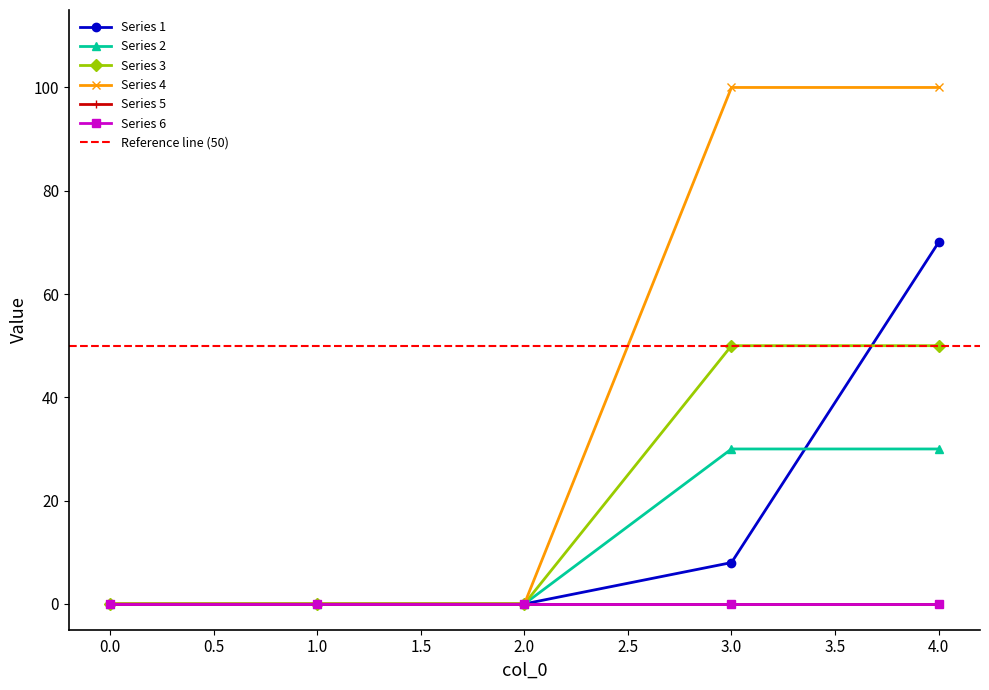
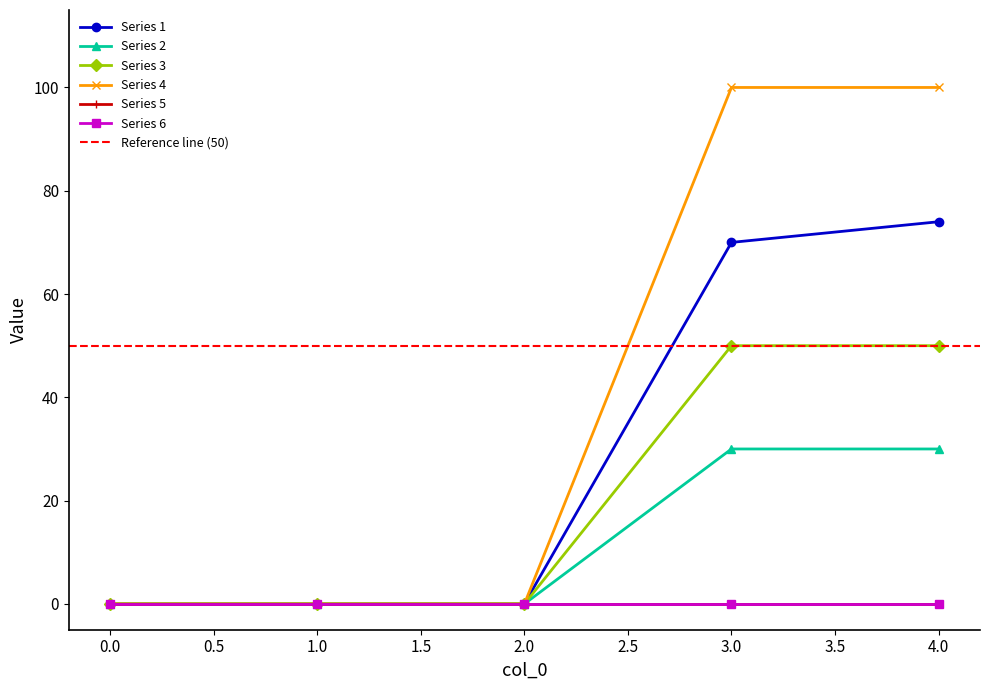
  {
    "Series 1": {
-     "3.0": 8,
-     "4.0": 70
+     "3.0": 70,
+     "4.0": 74
    },
    "Series 2": {
      "3.0": 30,
      "4.0": 30
    },
    "Series 3": {
      "3.0": 50,
      "4.0": 50
    },
    "Series 4": {
      "3.0": 100,
      "4.0": 100
    },
    "Series 6": {
      "3.0": 0,
      "4.0": 0
    }
  }
